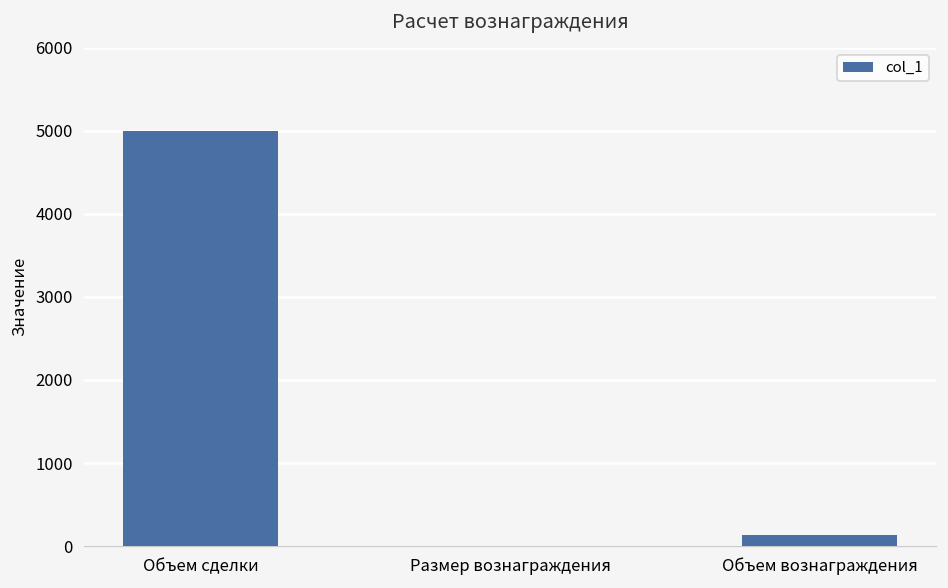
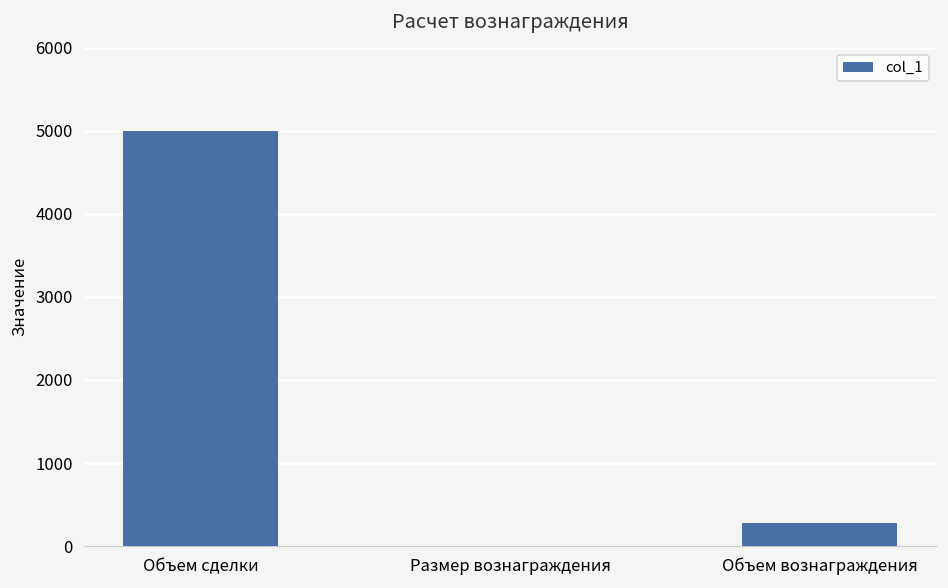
  {
    "Объем сделки": 5000,
-   "Объем вознаграждения": 100
+   "Объем вознаграждения": 300
  }
